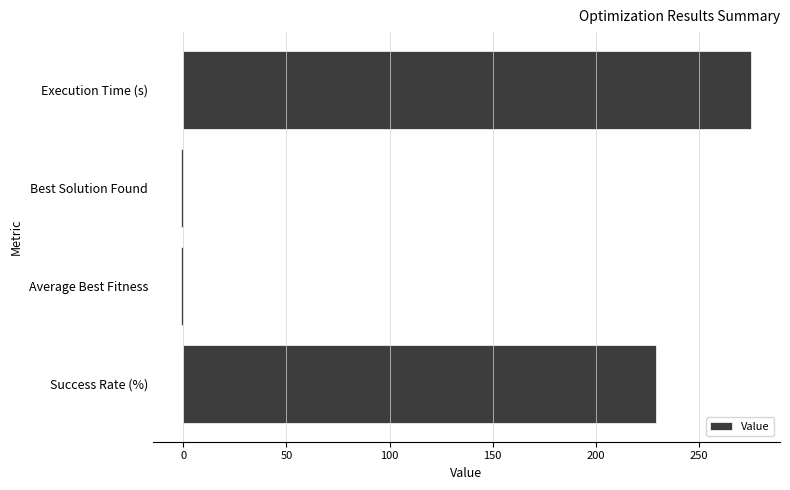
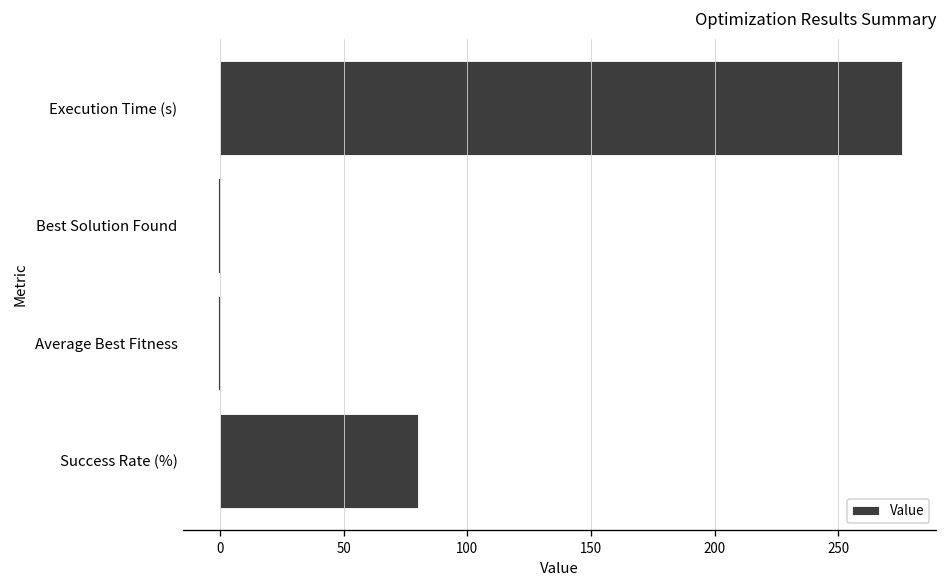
  {
    "Execution Time (s)": 276,
-   "Success Rate (%)": 229
+   "Success Rate (%)": 80
  }
